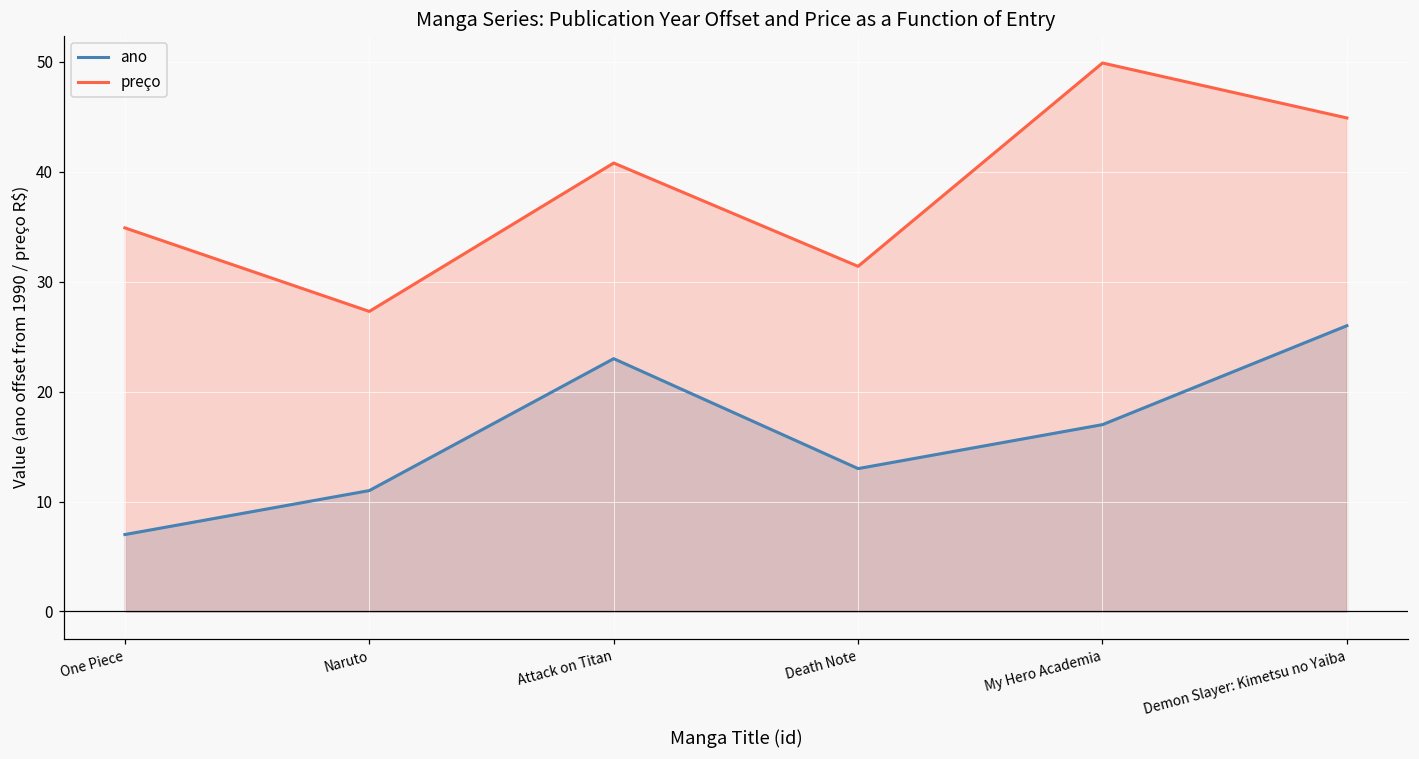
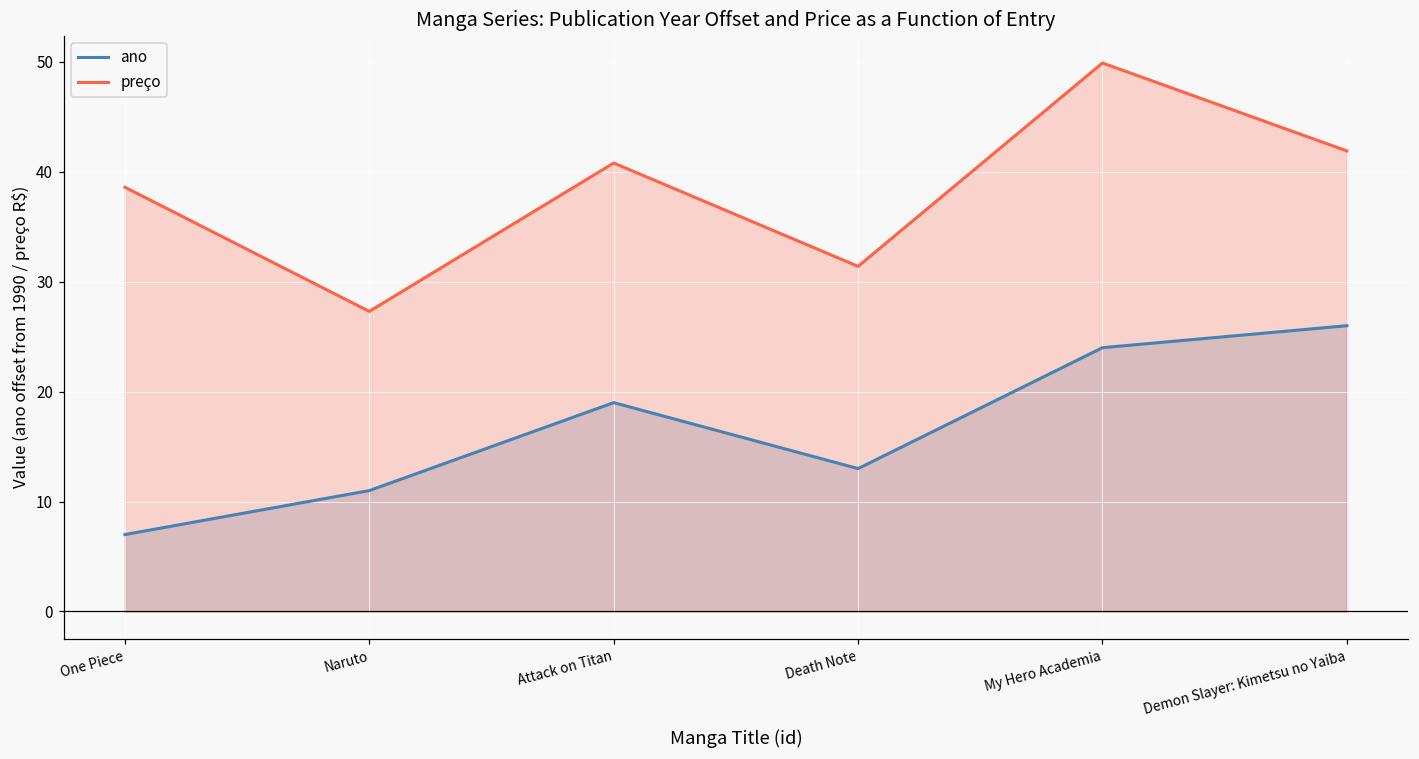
  {
    "ano": {
      "One Piece": 7,
      "Naruto": 11,
-     "Attack on Titan": 23,
+     "Attack on Titan": 19,
      "Death Note": 13,
-     "My Hero Academia": 17,
+     "My Hero Academia": 24,
      "Demon Slayer: Kimetsu no Yaiba": 26
    },
    "preço": {
-     "One Piece": 35,
+     "One Piece": 39,
      "Naruto": 27,
      "Attack on Titan": 41,
      "Death Note": 31,
      "My Hero Academia": 50,
-     "Demon Slayer: Kimetsu no Yaiba": 45
+     "Demon Slayer: Kimetsu no Yaiba": 42
    }
  }
